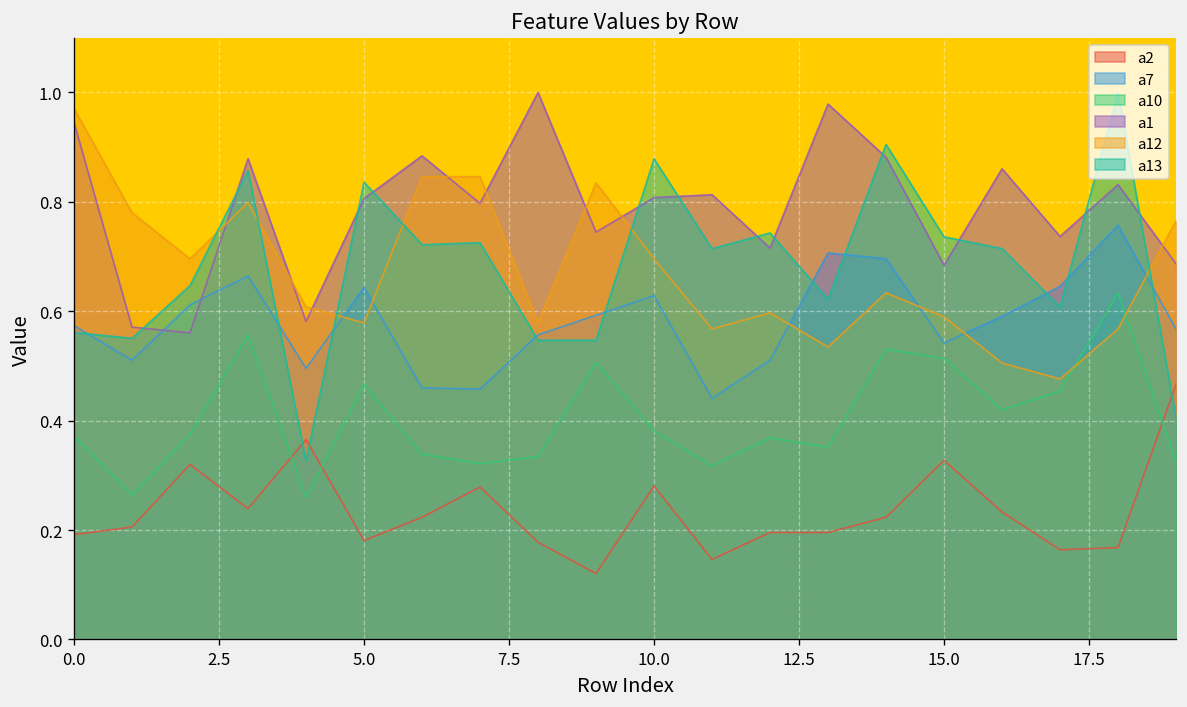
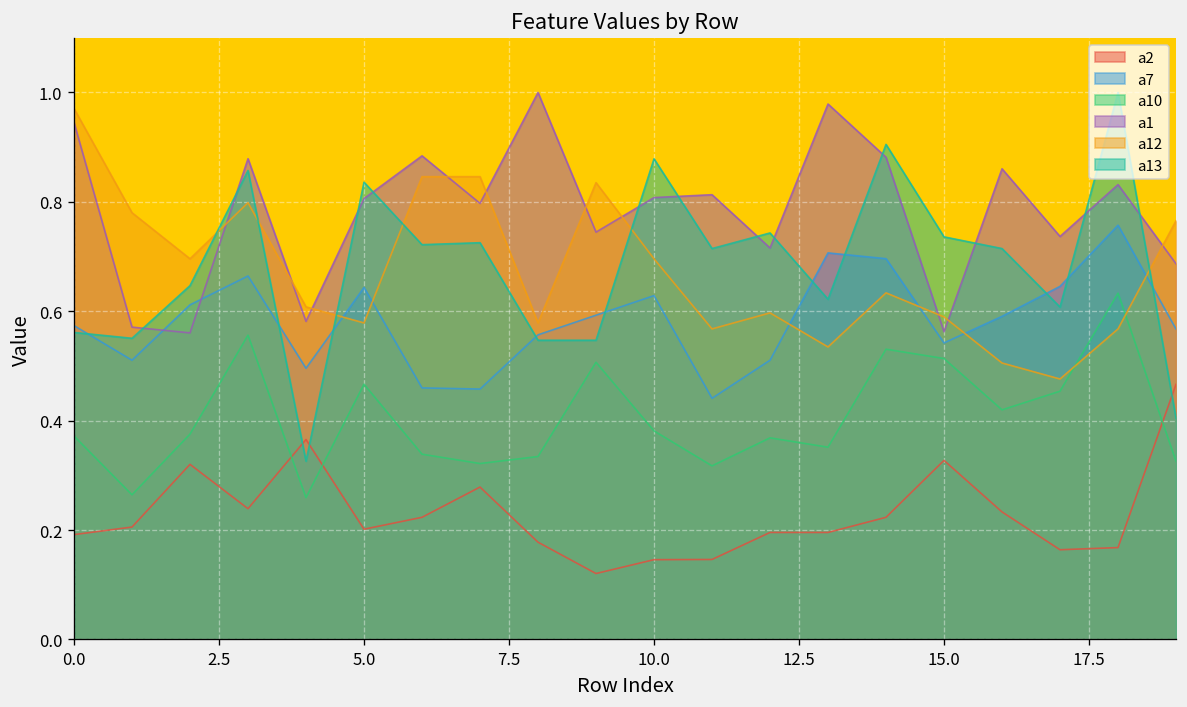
  {
    "a2": {
      "0.0": 0.19,
-     "5.0": 0.18,
-     "10.0": 0.28,
+     "5.0": 0.20,
+     "10.0": 0.15,
      "15.0": 0.33
    },
    "a1": {
      "0.0": 0.95,
      "5.0": 0.81,
      "10.0": 0.81,
-     "15.0": 0.68
+     "15.0": 0.56
    },
    "a12": {
      "0.0": 0.97,
      "5.0": 0.58,
      "10.0": 0.70,
      "15.0": 0.59
    }
  }
